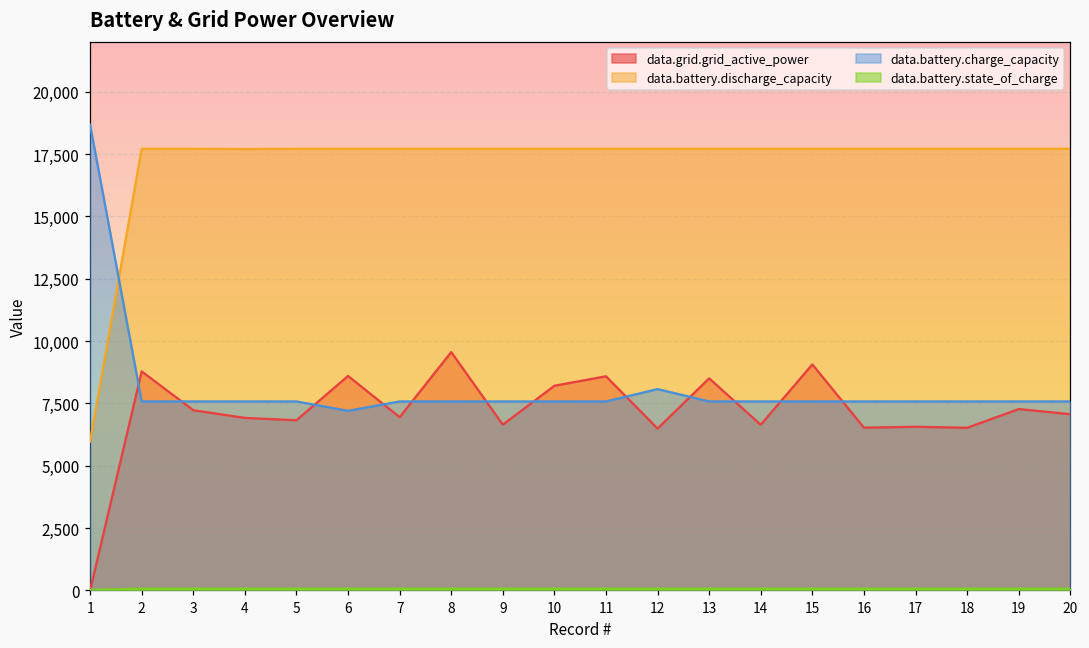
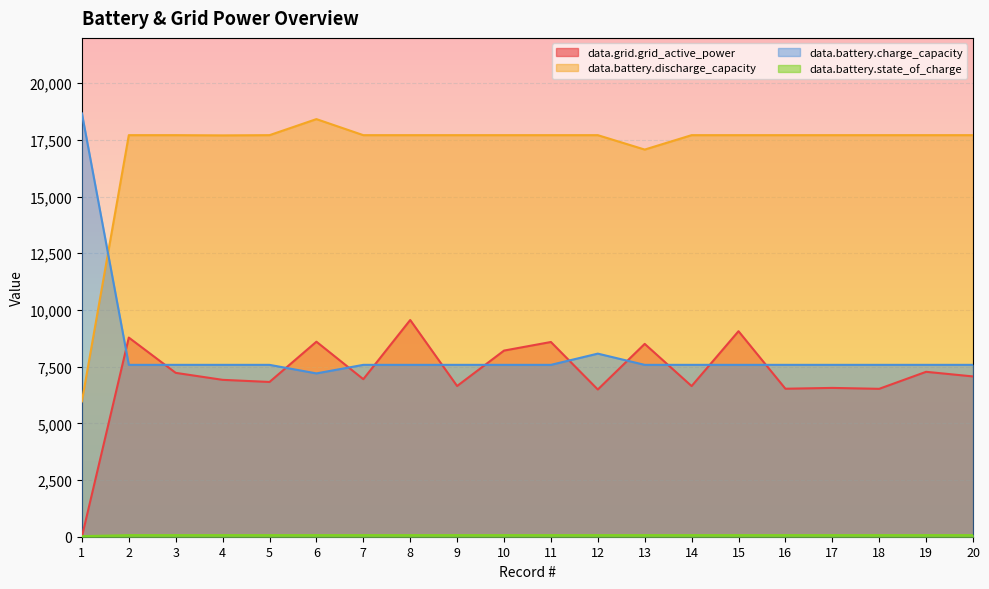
  {
    "data.grid.grid_active_power": {
      "2": "8,800",
      "3": "7,200",
      "4": "6,900",
      "5": "6,800",
      "6": "8,600",
      "7": "6,900",
      "8": "9,600",
      "9": "6,600",
      "10": "8,200",
      "11": "8,600",
      "12": "6,500",
      "13": "8,500",
      "14": "6,600",
      "15": "9,100",
      "16": "6,500",
      "17": "6,600",
      "18": "6,500",
      "19": "7,300",
      "20": "7,100"
    },
    "data.battery.discharge_capacity": {
      "1": "6,000",
      "2": "17,700",
      "3": "17,700",
      "4": "17,700",
      "5": "17,700",
-     "6": "17,700",
+     "6": "18,400",
      "7": "17,700",
      "8": "17,700",
      "9": "17,700",
      "10": "17,700",
      "11": "17,700",
      "12": "17,700",
-     "13": "17,700",
+     "13": "17,100",
      "14": "17,700",
      "15": "17,700",
      "16": "17,700",
      "17": "17,700",
      "18": "17,700",
      "19": "17,700",
      "20": "17,700"
    },
    "data.battery.charge_capacity": {
      "1": "18,700",
      "2": "7,600",
      "3": "7,600",
      "4": "7,600",
      "5": "7,600",
      "6": "7,200",
      "7": "7,600",
      "8": "7,600",
      "9": "7,600",
      "10": "7,600",
      "11": "7,600",
      "12": "8,100",
      "13": "7,600",
      "14": "7,600",
      "15": "7,600",
      "16": "7,600",
      "17": "7,600",
      "18": "7,600",
      "19": "7,600",
      "20": "7,600"
    },
    "data.battery.state_of_charge": {
      "2": "100",
      "3": "100",
      "4": "100",
      "5": "100",
      "6": "100",
      "7": "100",
      "8": "100",
      "9": "100",
      "10": "100",
      "11": "100",
      "12": "100",
      "13": "100",
      "14": "100",
      "15": "100",
      "16": "100",
      "17": "100",
      "18": "100",
      "19": "100",
      "20": "100"
    }
  }
